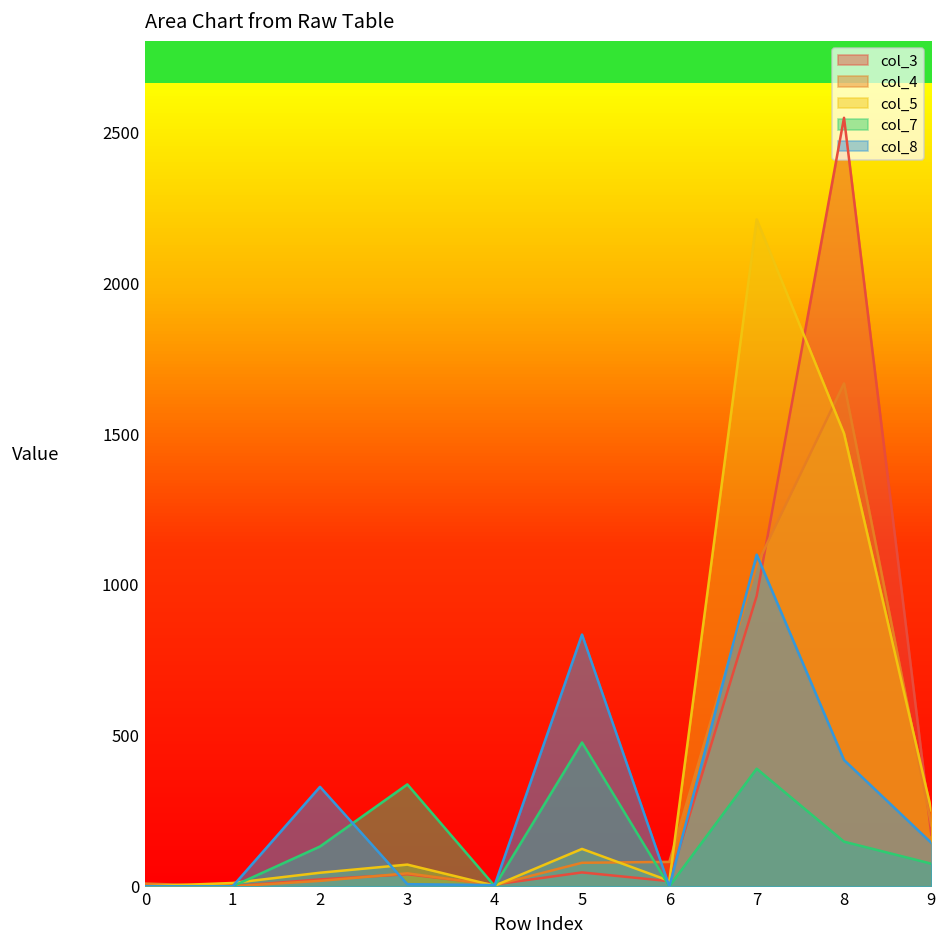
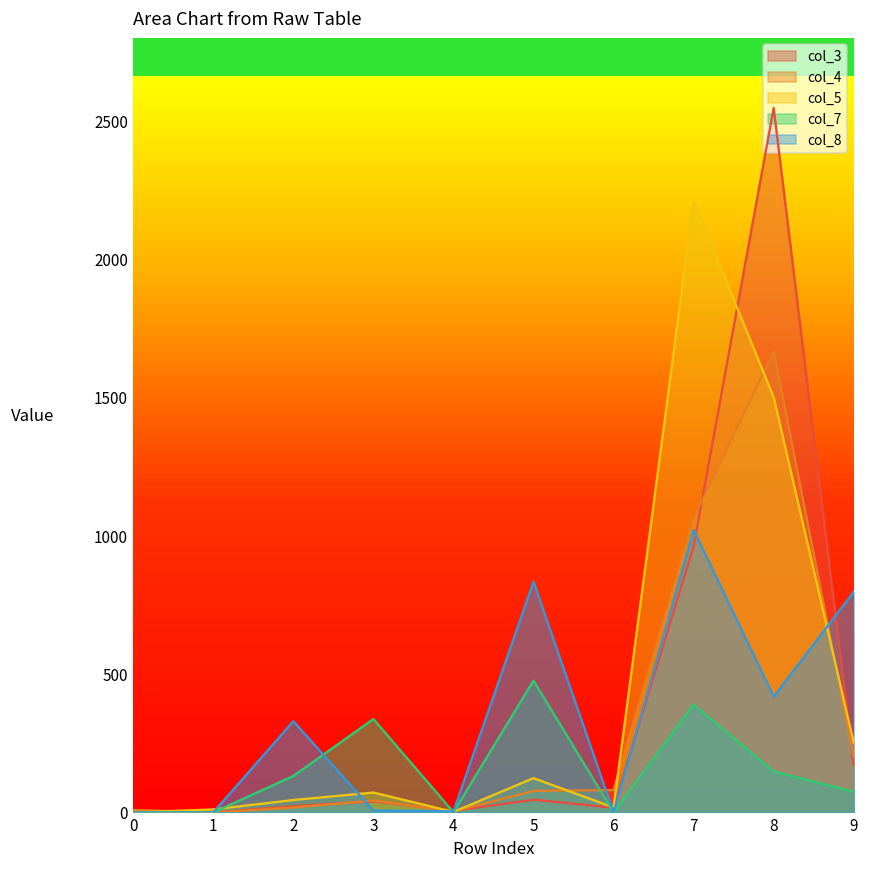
  {
    "col_7": {
      "2": 130,
      "3": 340,
      "5": 480,
      "7": 390,
      "8": 150,
      "9": 80
    },
    "col_8": {
      "2": 330,
      "3": 10,
      "5": 840,
-     "7": 1100,
+     "7": 1020,
      "8": 420,
-     "9": 140
+     "9": 800
    }
  }
